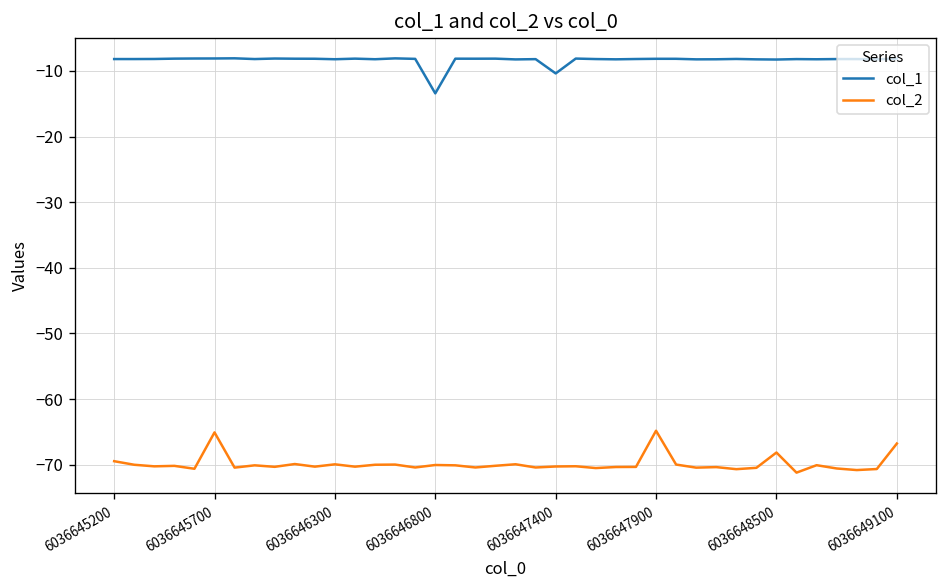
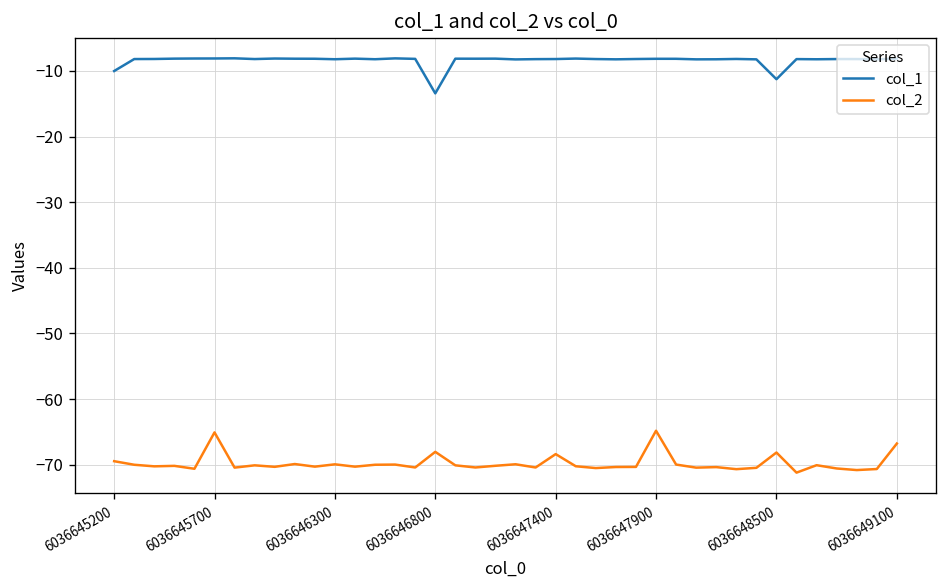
  {
    "col_1": {
-     "6036645200": -8,
+     "6036645200": -10,
      "6036645700": -8,
      "6036646300": -8,
      "6036646800": -13,
-     "6036647400": -10,
+     "6036647400": -8,
      "6036647900": -8,
-     "6036648500": -8
+     "6036648500": -11
    },
    "col_2": {
      "6036645200": -69,
      "6036645700": -65,
      "6036646300": -70,
-     "6036646800": -70,
-     "6036647400": -70,
+     "6036646800": -68,
+     "6036647400": -68,
      "6036647900": -65,
      "6036648500": -68,
      "6036649100": -67
    }
  }
